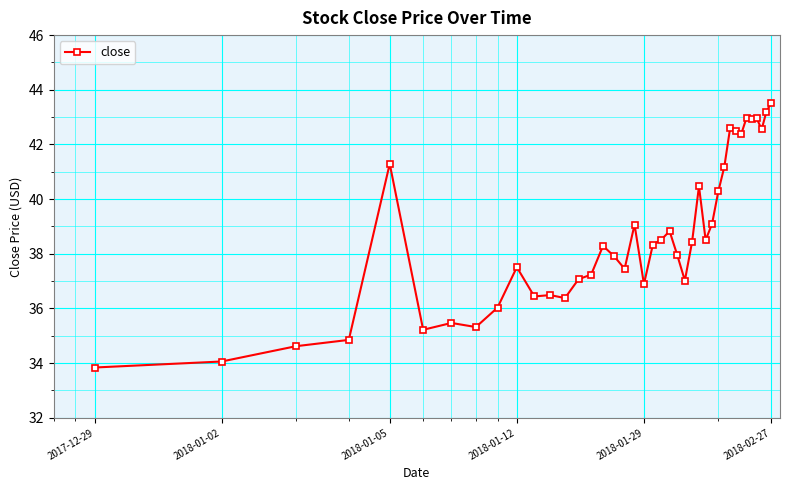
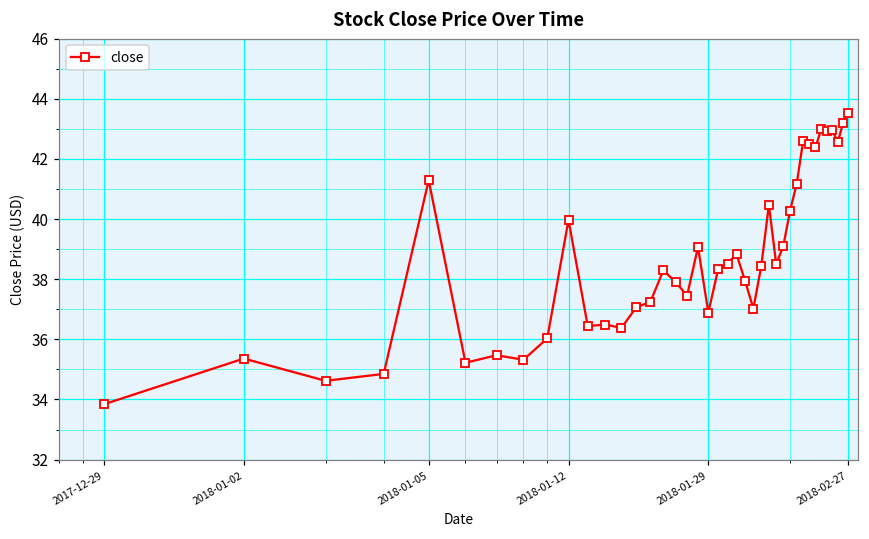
  {
    "2017-12-29": 33.8,
-   "2018-01-02": 34.1,
+   "2018-01-02": 35.4,
    "2018-01-05": 41.3,
-   "2018-01-12": 37.5,
+   "2018-01-12": 40.0,
    "2018-01-29": 36.9,
    "2018-02-27": 43.5
  }
